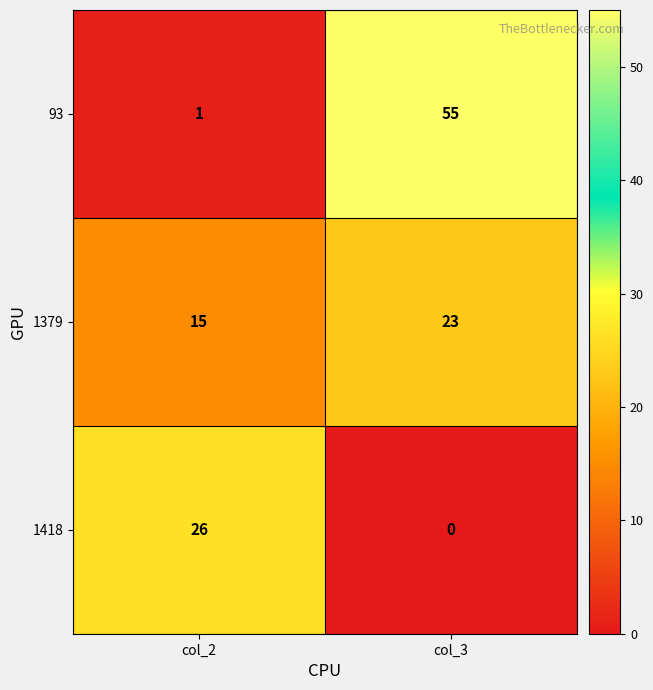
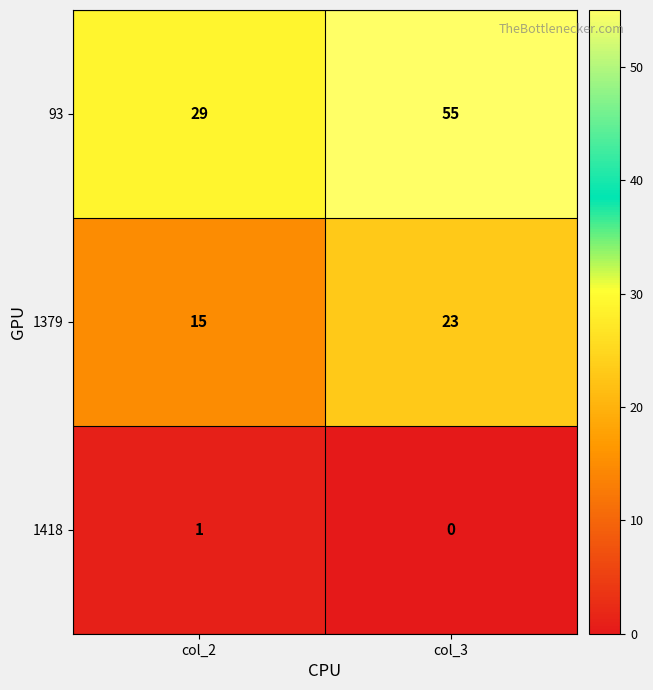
  {
    "93": {
-     "col_2": 1,
+     "col_2": 29,
      "col_3": 55
    },
    "1379": {
      "col_2": 15,
      "col_3": 23
    },
    "1418": {
-     "col_2": 26,
+     "col_2": 1,
      "col_3": 0
    }
  }
